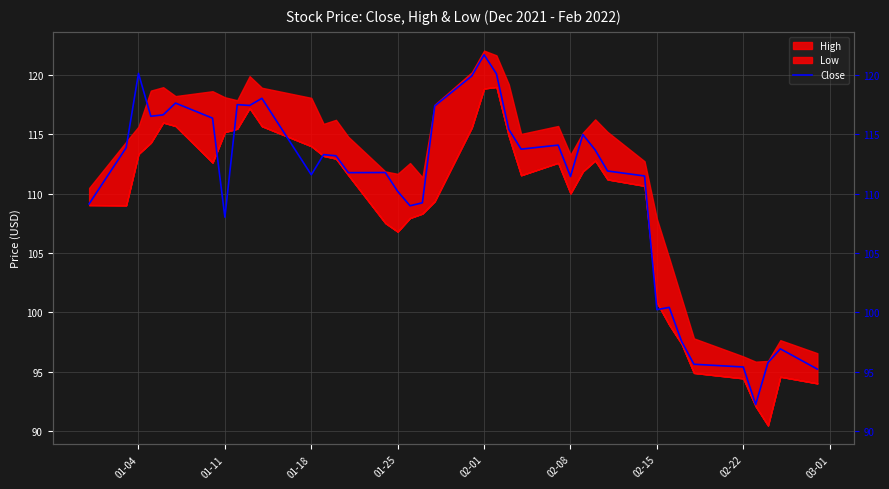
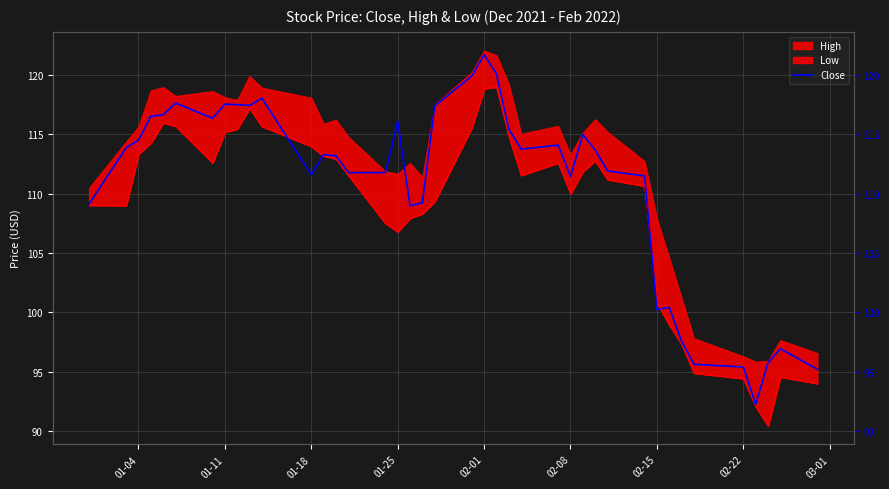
  {
    "Close": {
-     "01-04": 120.1,
-     "01-11": 108.0,
+     "01-04": 114.5,
+     "01-11": 117.6,
      "01-18": 111.6,
-     "01-25": 110.2,
+     "01-25": 116.1,
      "02-01": 121.7,
      "02-08": 111.5,
      "02-15": 100.2,
      "02-22": 95.4
    }
  }
